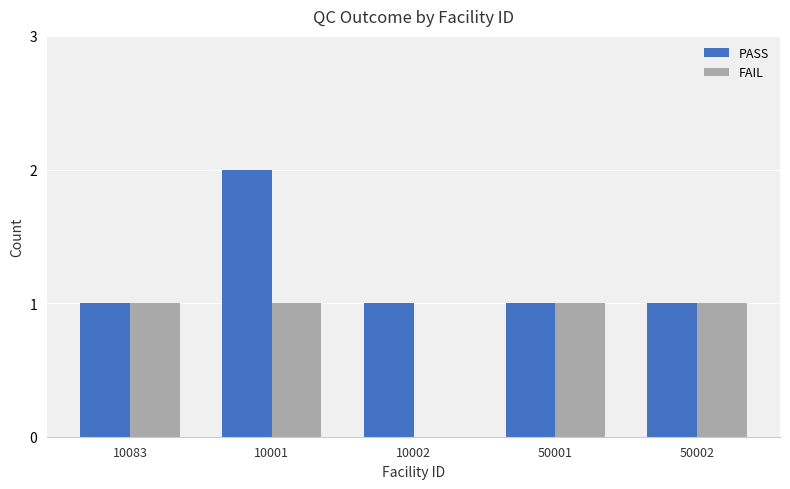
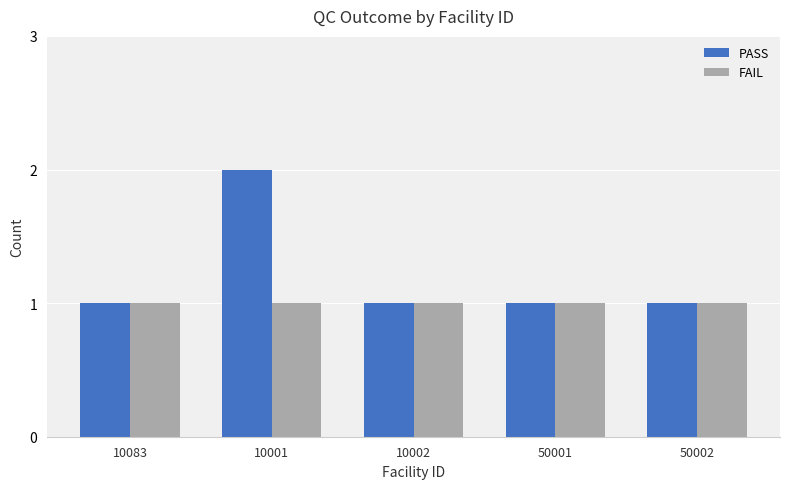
  {
    "PASS": {
      "10083": 1,
      "10001": 2,
      "10002": 1,
      "50001": 1,
      "50002": 1
    },
    "FAIL": {
      "10083": 1,
      "10001": 1,
-     "10002": 0,
+     "10002": 1,
      "50001": 1,
      "50002": 1
    }
  }
